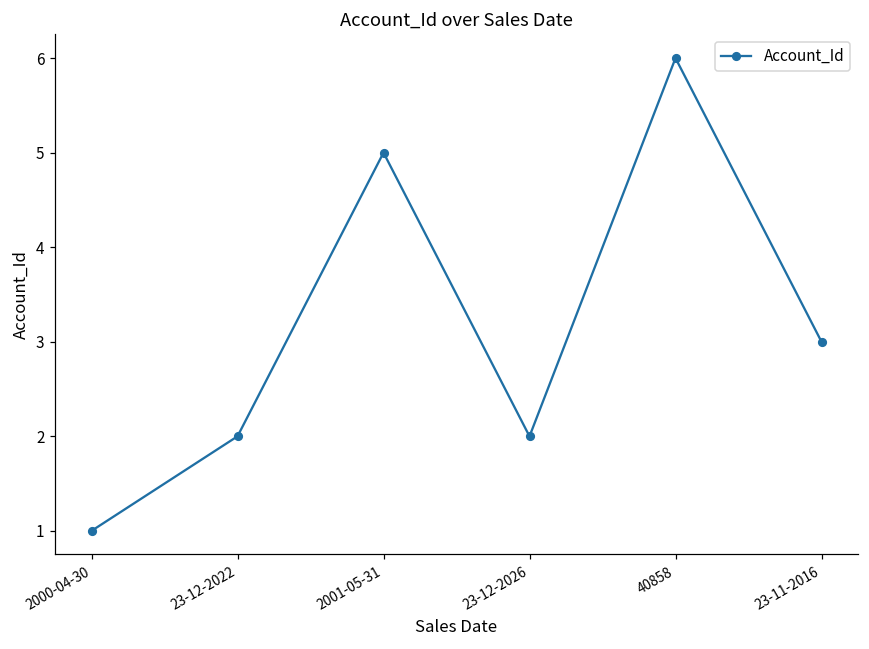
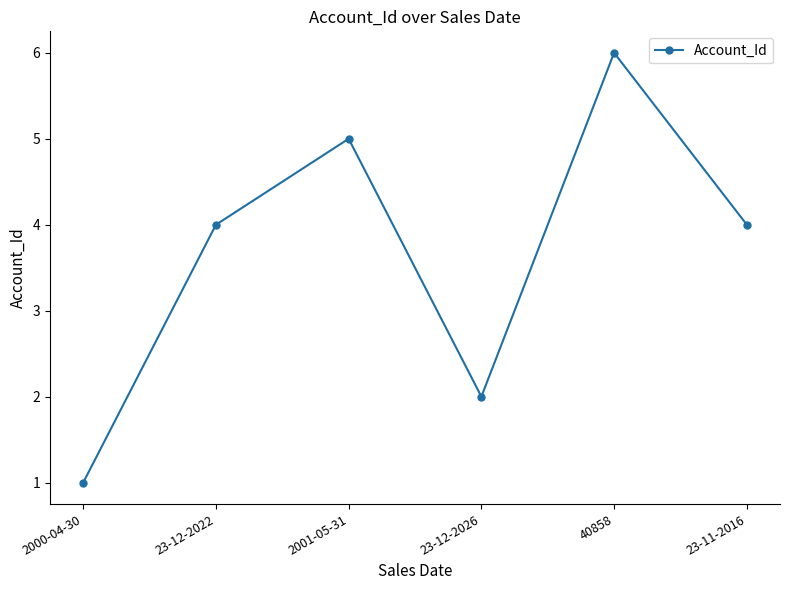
  {
    "2000-04-30": 1,
-   "23-12-2022": 2,
+   "23-12-2022": 4,
    "2001-05-31": 5,
    "23-12-2026": 2,
    "40858": 6,
-   "23-11-2016": 3
+   "23-11-2016": 4
  }
